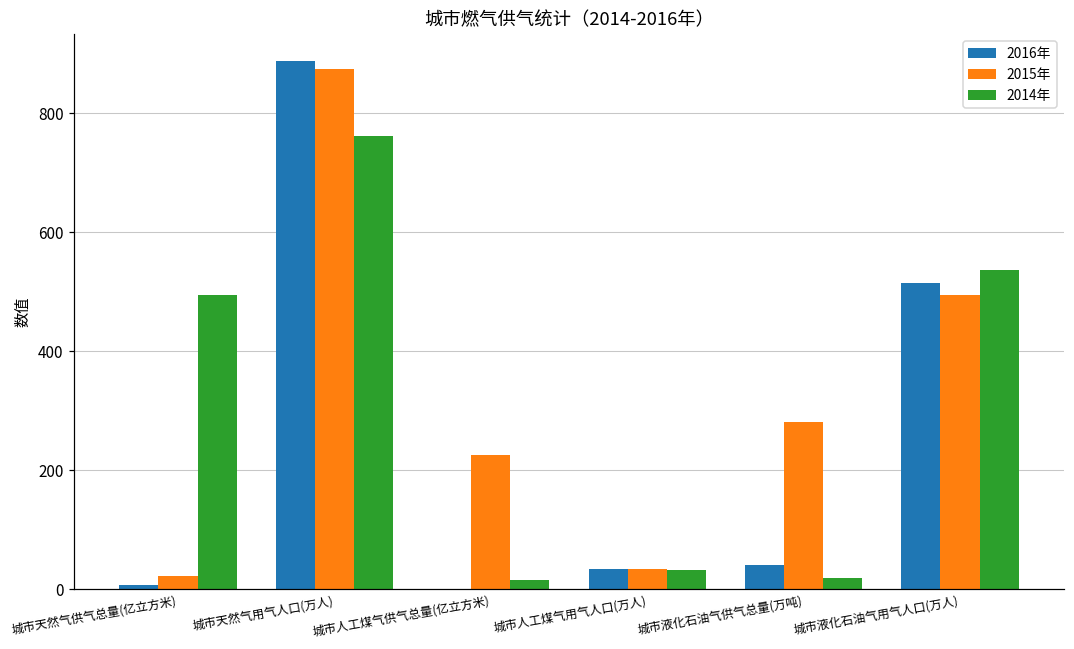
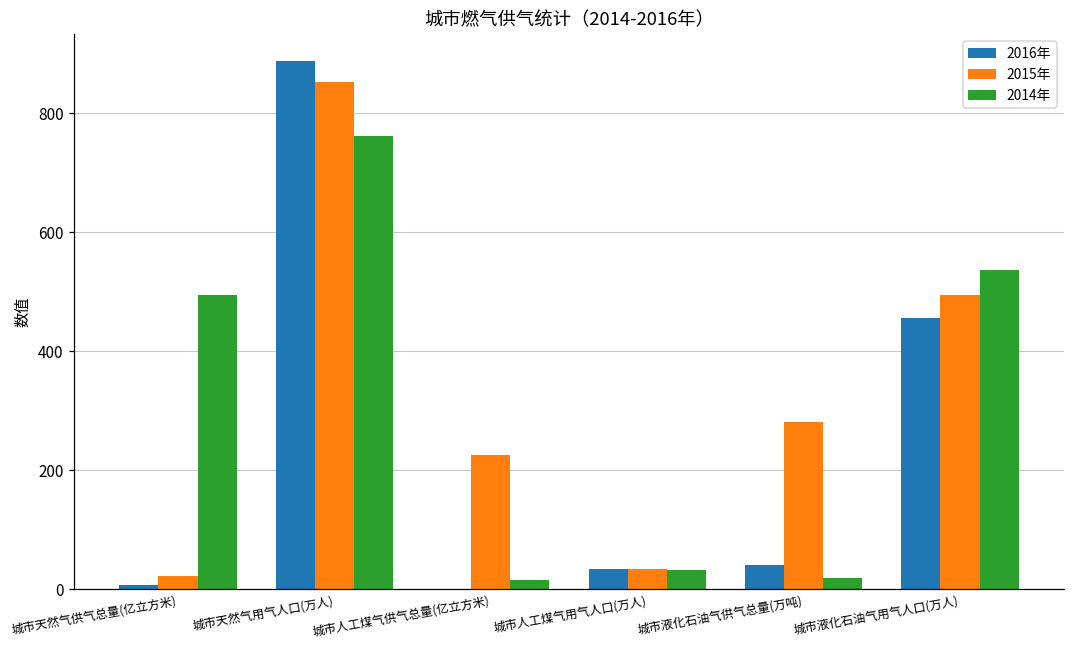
  {
    "2016年": {
      "城市天然气供气总量(亿立方米)": 10,
      "城市天然气用气人口(万人)": 890,
      "城市人工煤气用气人口(万人)": 30,
      "城市液化石油气供气总量(万吨)": 40,
-     "城市液化石油气用气人口(万人)": 510
+     "城市液化石油气用气人口(万人)": 460
    },
    "2015年": {
      "城市天然气供气总量(亿立方米)": 20,
-     "城市天然气用气人口(万人)": 870,
+     "城市天然气用气人口(万人)": 850,
      "城市人工煤气供气总量(亿立方米)": 230,
      "城市人工煤气用气人口(万人)": 30,
      "城市液化石油气供气总量(万吨)": 280,
      "城市液化石油气用气人口(万人)": 490
    },
    "2014年": {
      "城市天然气供气总量(亿立方米)": 490,
      "城市天然气用气人口(万人)": 760,
      "城市人工煤气供气总量(亿立方米)": 20,
      "城市人工煤气用气人口(万人)": 30,
      "城市液化石油气供气总量(万吨)": 20,
      "城市液化石油气用气人口(万人)": 540
    }
  }
